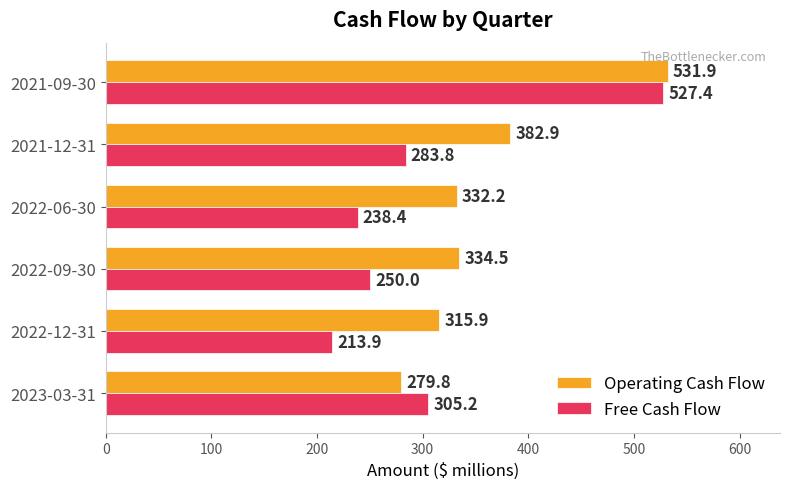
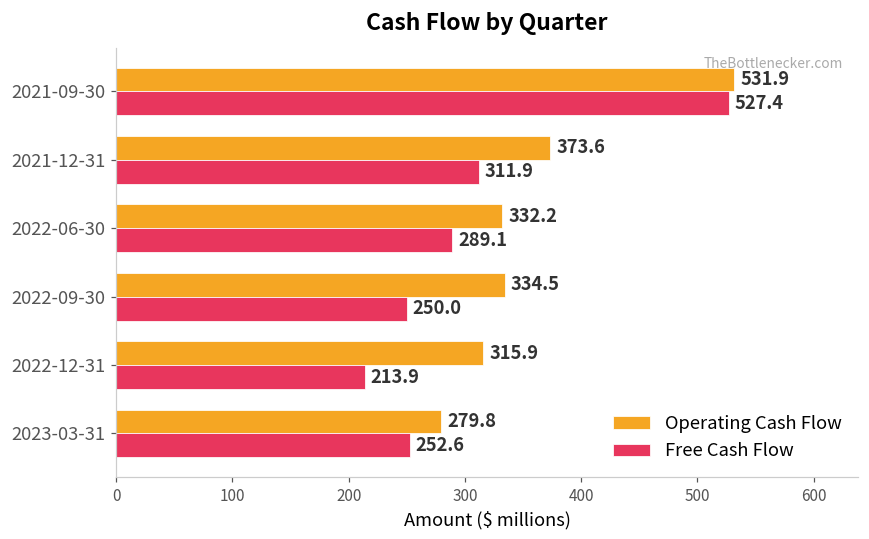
  {
    "Operating Cash Flow": {
      "2021-09-30": 531.9,
-     "2021-12-31": 382.9,
+     "2021-12-31": 373.6,
      "2022-06-30": 332.2,
      "2022-09-30": 334.5,
      "2022-12-31": 315.9,
      "2023-03-31": 279.8
    },
    "Free Cash Flow": {
      "2021-09-30": 527.4,
-     "2021-12-31": 283.8,
-     "2022-06-30": 238.4,
+     "2021-12-31": 311.9,
+     "2022-06-30": 289.1,
      "2022-09-30": 250.0,
      "2022-12-31": 213.9,
-     "2023-03-31": 305.2
+     "2023-03-31": 252.6
    }
  }
